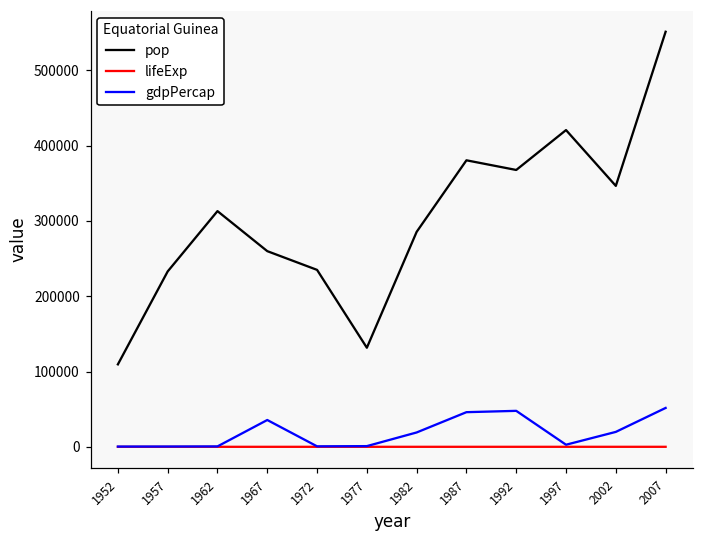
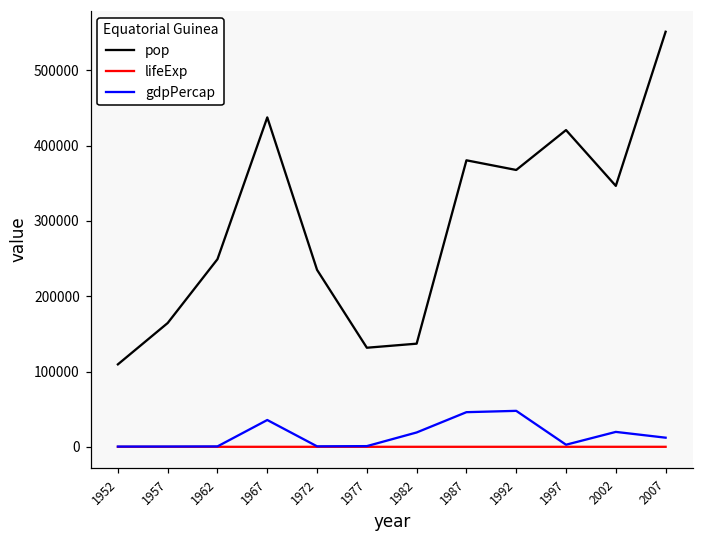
  {
    "pop": {
      "1952": 110000,
-     "1957": 230000,
-     "1962": 310000,
-     "1967": 260000,
+     "1957": 160000,
+     "1962": 250000,
+     "1967": 440000,
      "1972": 230000,
      "1977": 130000,
-     "1982": 290000,
+     "1982": 140000,
      "1987": 380000,
      "1992": 370000,
      "1997": 420000,
      "2002": 350000,
      "2007": 550000
    },
    "lifeExp": {
      "1967": 0,
      "1982": 0,
      "1987": 0,
      "1992": 0,
      "2002": 0,
      "2007": 0
    },
    "gdpPercap": {
      "1967": 40000,
      "1982": 20000,
      "1987": 50000,
      "1992": 50000,
      "2002": 20000,
-     "2007": 50000
+     "2007": 10000
    }
  }
